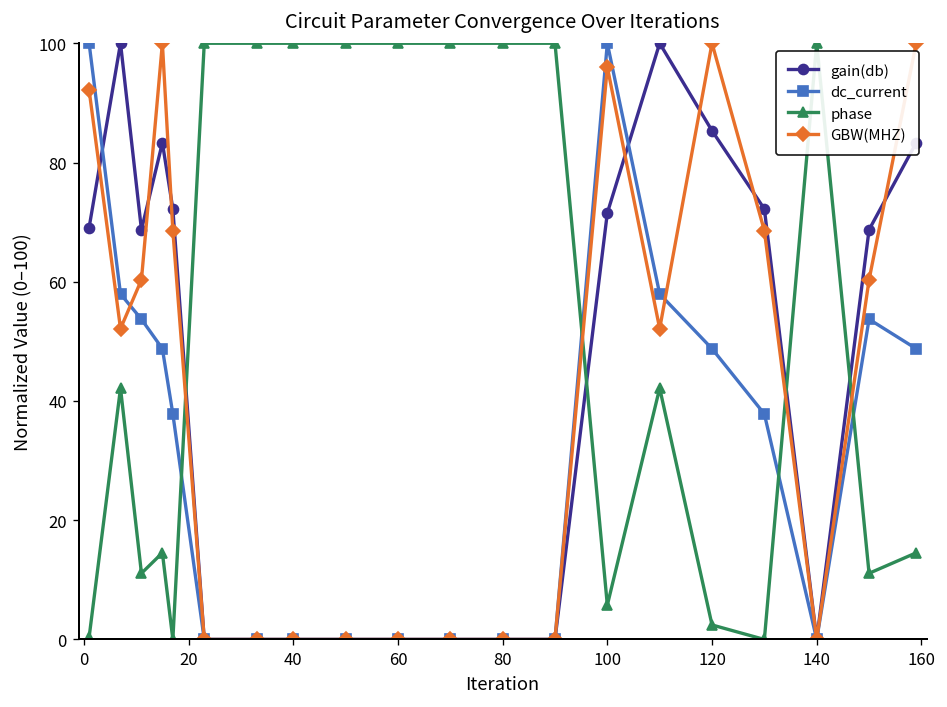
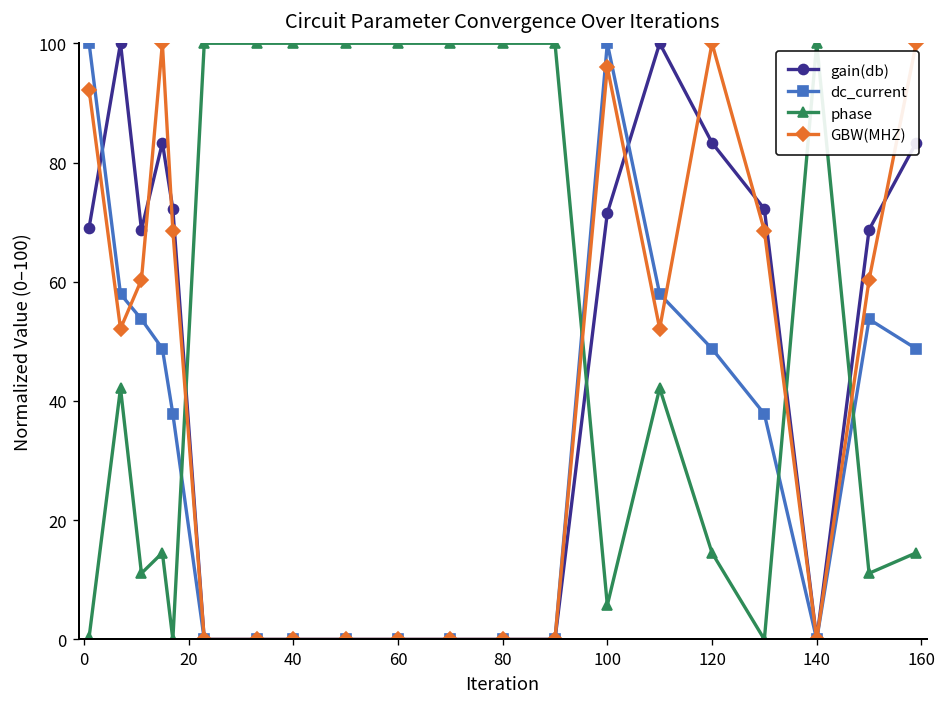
  {
    "gain(db)": {
      "100": 72,
-     "120": 85
+     "120": 83
    },
    "dc_current": {
      "100": 100,
      "120": 49
    },
    "phase": {
      "40": 100,
      "60": 100,
      "80": 100,
      "100": 6,
-     "120": 2,
+     "120": 15,
      "140": 100
    },
    "GBW(MHZ)": {
      "100": 96,
      "120": 100
    }
  }
